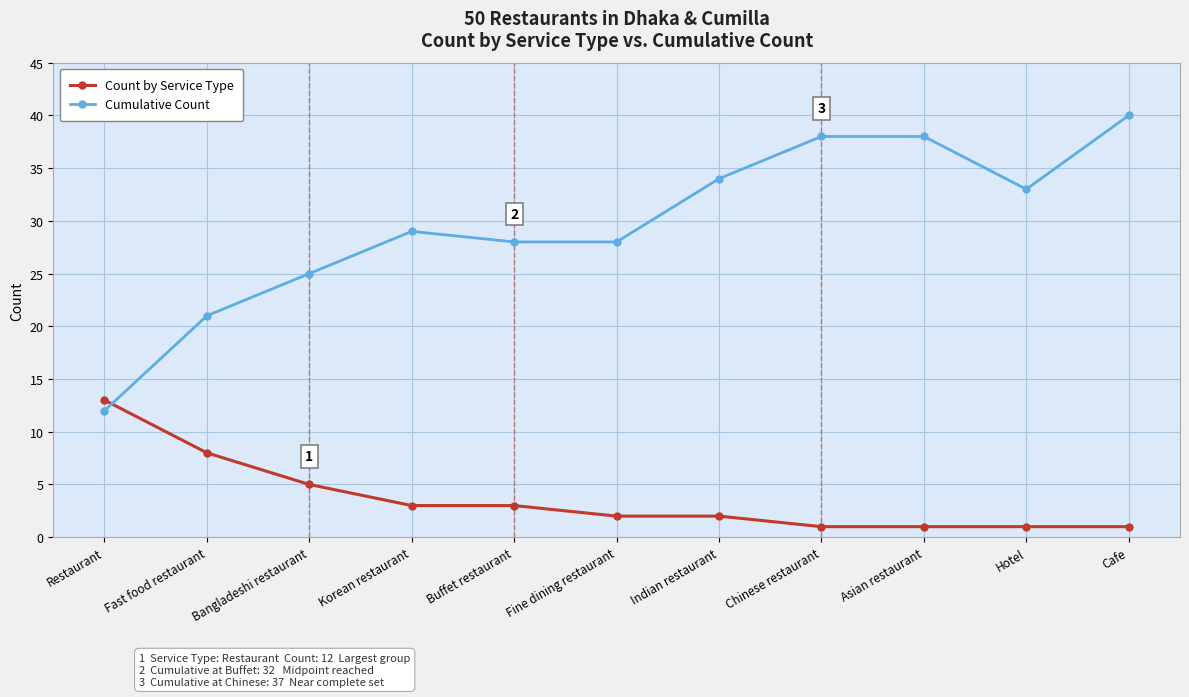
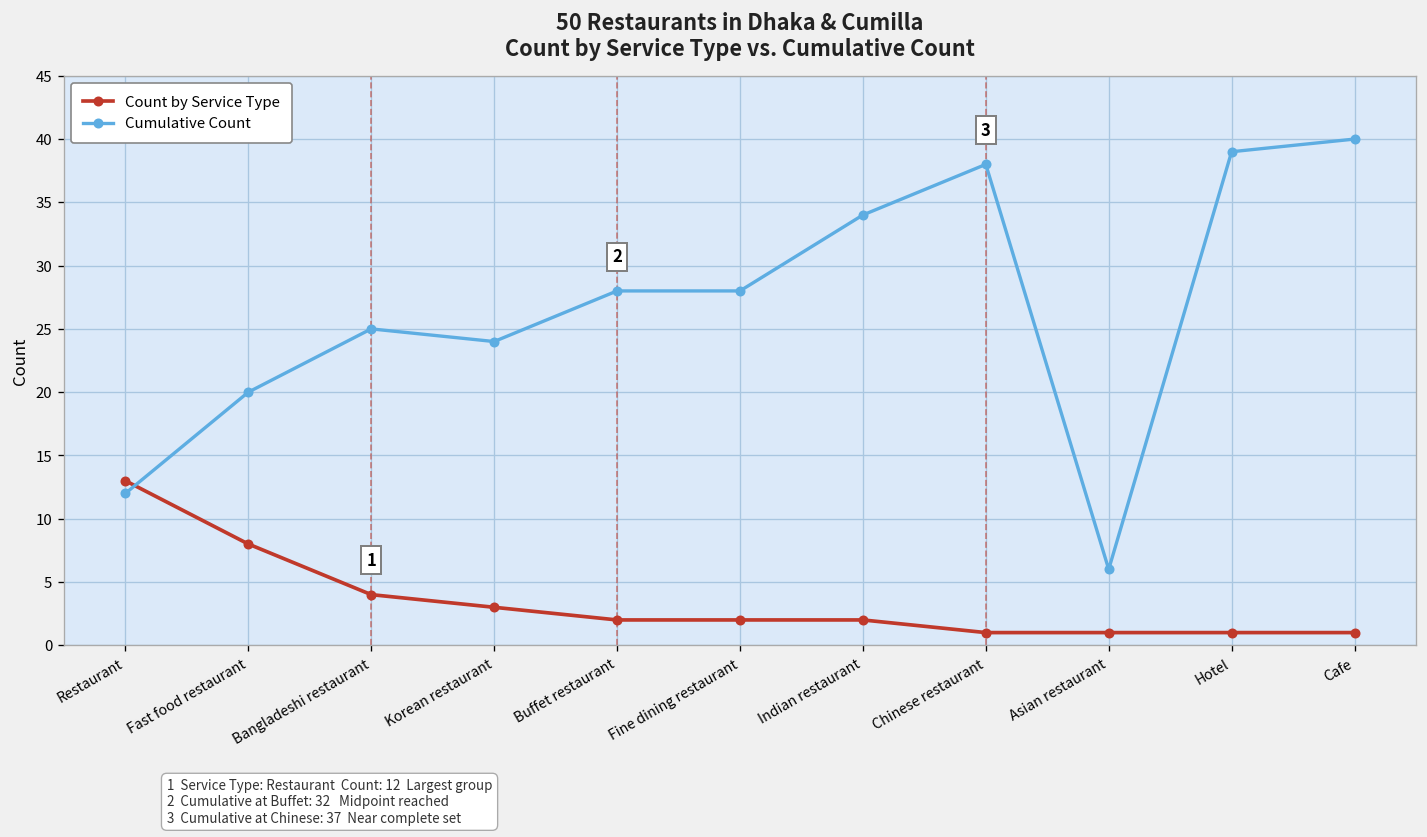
  {
    "Count by Service Type": {
      "Restaurant": 13,
      "Fast food restaurant": 8,
-     "Bangladeshi restaurant": 5,
+     "Bangladeshi restaurant": 4,
      "Korean restaurant": 3,
-     "Buffet restaurant": 3,
+     "Buffet restaurant": 2,
      "Fine dining restaurant": 2,
      "Indian restaurant": 2,
      "Chinese restaurant": 1,
      "Asian restaurant": 1,
      "Hotel": 1,
      "Cafe": 1
    },
    "Cumulative Count": {
      "Restaurant": 12,
-     "Fast food restaurant": 21,
+     "Fast food restaurant": 20,
      "Bangladeshi restaurant": 25,
-     "Korean restaurant": 29,
+     "Korean restaurant": 24,
      "Fine dining restaurant": 28,
      "Indian restaurant": 34,
-     "Asian restaurant": 38,
-     "Hotel": 33,
+     "Asian restaurant": 6,
+     "Hotel": 39,
      "Cafe": 40
    }
  }
